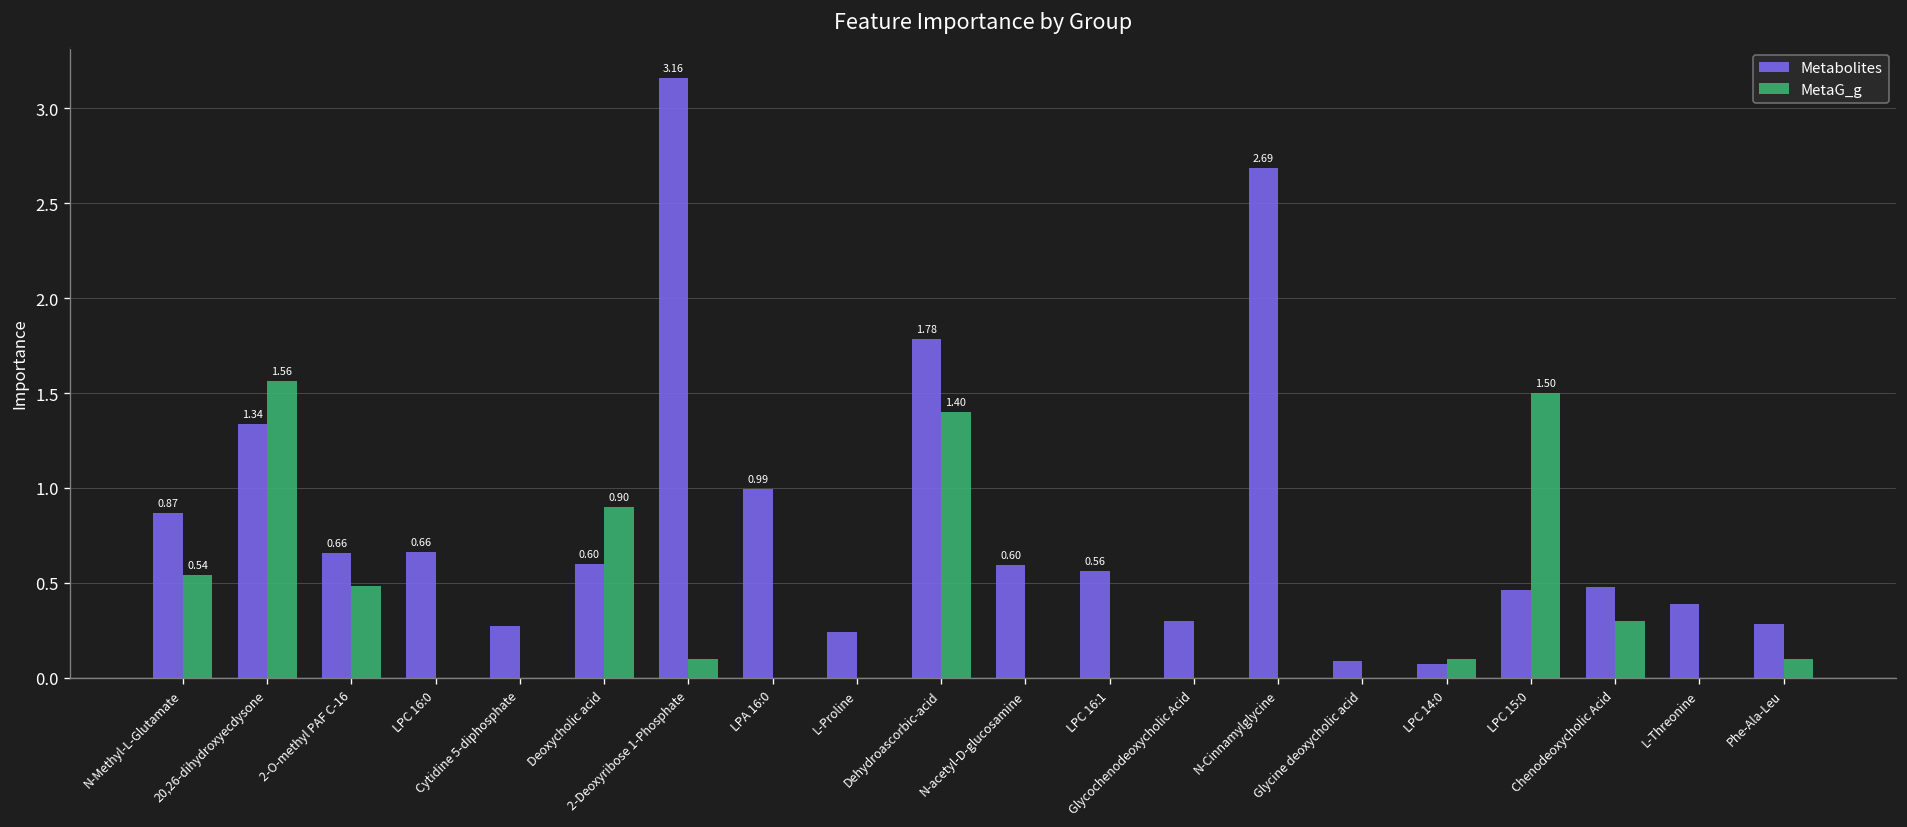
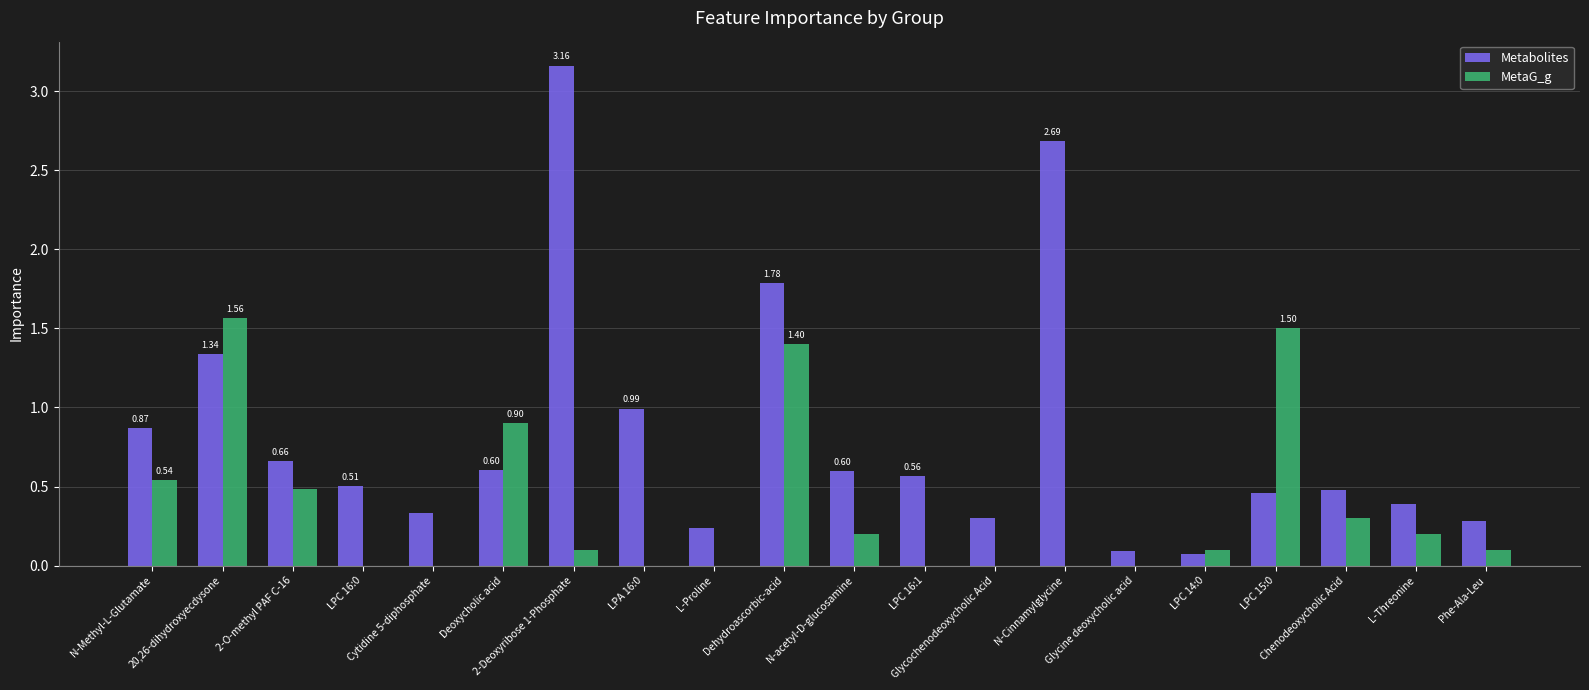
  {
    "Metabolites": {
      "N-Methyl-L-Glutamate": 0.87,
      "20,26-dihydroxyecdysone": 1.34,
      "2-O-methyl PAF C-16": 0.66,
-     "LPC 16:0": 0.66,
-     "Cytidine 5-diphosphate": 0.27,
+     "LPC 16:0": 0.51,
+     "Cytidine 5-diphosphate": 0.33,
      "Deoxycholic acid": 0.60,
      "2-Deoxyribose 1-Phosphate": 3.16,
      "LPA 16:0": 0.99,
      "Dehydroascorbic-acid": 1.78,
      "N-acetyl-D-glucosamine": 0.60,
      "LPC 16:1": 0.56,
      "N-Cinnamylglycine": 2.69
    },
    "MetaG_g": {
      "2-O-methyl PAF C-16": 0.48,
      "LPC 16:0": 0.0,
      "Cytidine 5-diphosphate": 0.0,
      "2-Deoxyribose 1-Phosphate": 0.1,
      "LPA 16:0": 0.0,
      "L-Proline": 0.0,
-     "N-acetyl-D-glucosamine": 0.0,
+     "N-acetyl-D-glucosamine": 0.2,
      "LPC 16:1": 0.0,
      "Glycochenodeoxycholic Acid": 0.0,
      "N-Cinnamylglycine": 0.0,
      "Glycine deoxycholic acid": 0.0,
      "LPC 14:0": 0.1,
      "Chenodeoxycholic Acid": 0.3,
-     "L-Threonine": 0.0,
+     "L-Threonine": 0.2,
      "Phe-Ala-Leu": 0.1
    }
  }
